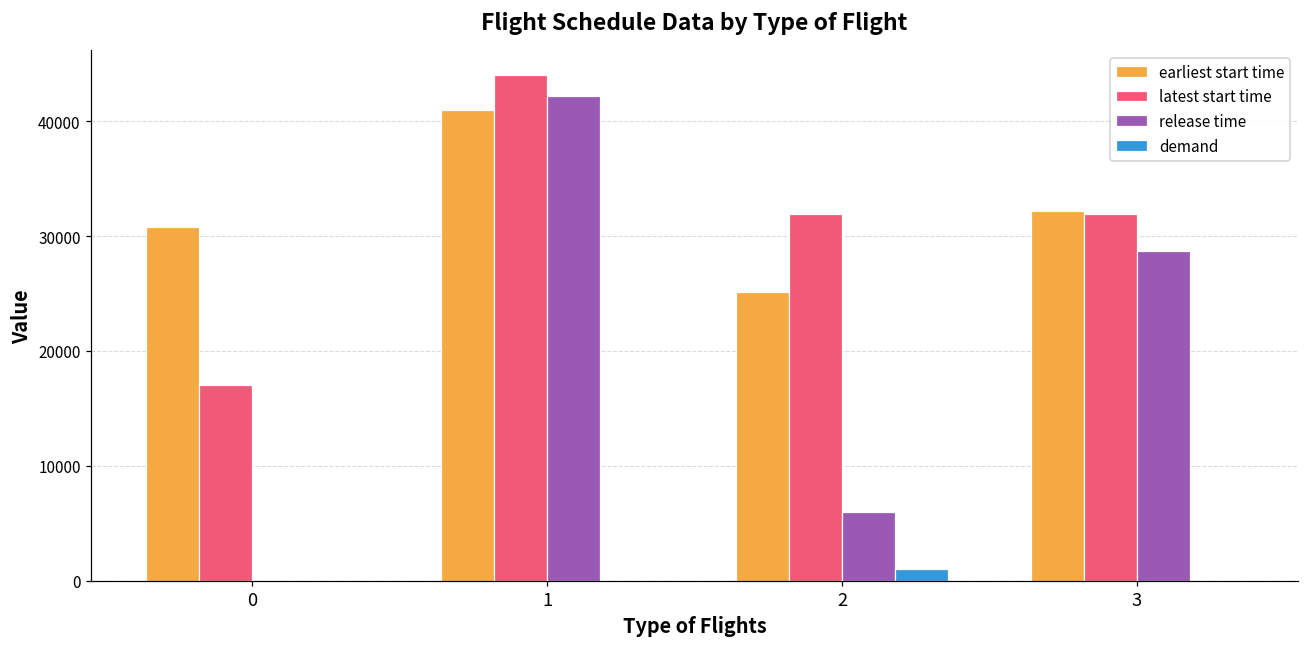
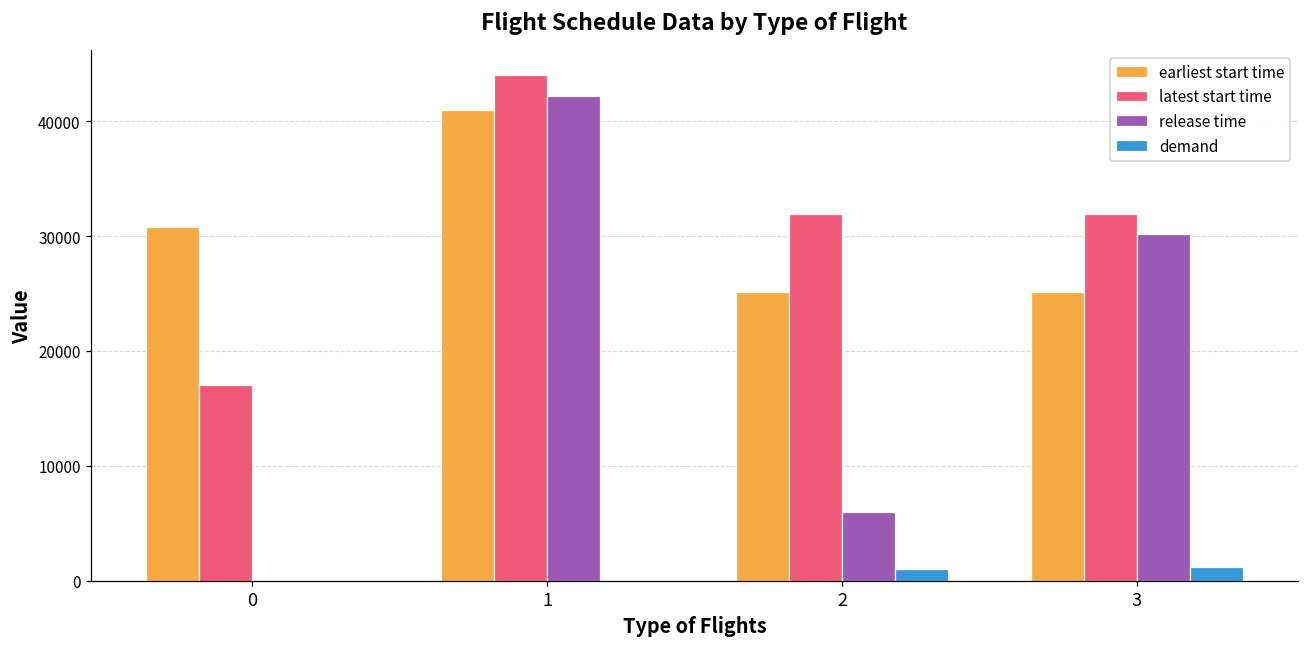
  {
    "earliest start time": {
      "0": 30800,
      "1": 41000,
      "2": 25100,
-     "3": 32200
+     "3": 25100
    },
    "latest start time": {
      "0": 17000,
      "1": 44000,
      "2": 32000,
      "3": 32000
    },
    "release time": {
      "0": 0,
      "1": 42200,
      "2": 5900,
-     "3": 28700
+     "3": 30200
    },
    "demand": {
      "2": 1000,
-     "3": 0
+     "3": 1200
    }
  }
